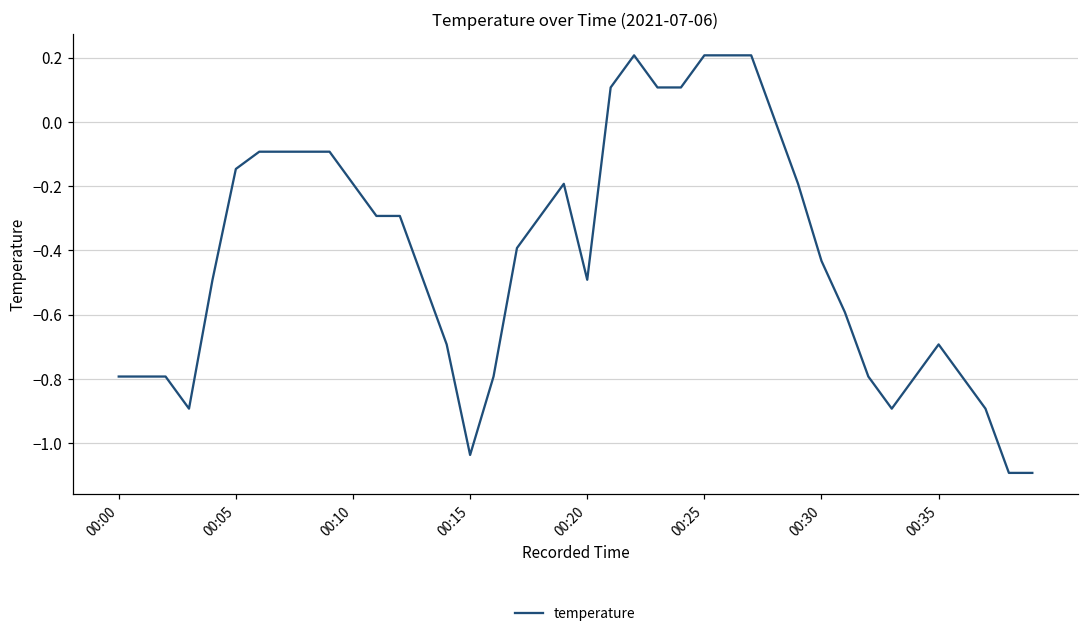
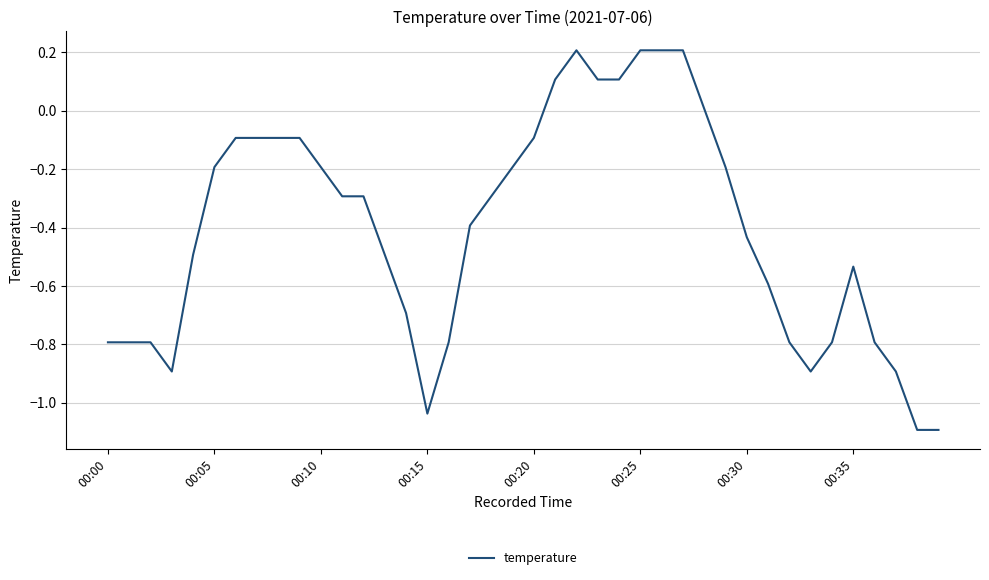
  {
    "00:00": -0.79,
-   "00:05": -0.15,
+   "00:05": -0.19,
    "00:10": -0.19,
    "00:15": -1.04,
-   "00:20": -0.49,
+   "00:20": -0.09,
    "00:25": 0.21,
    "00:30": -0.43,
-   "00:35": -0.69
+   "00:35": -0.53
  }
